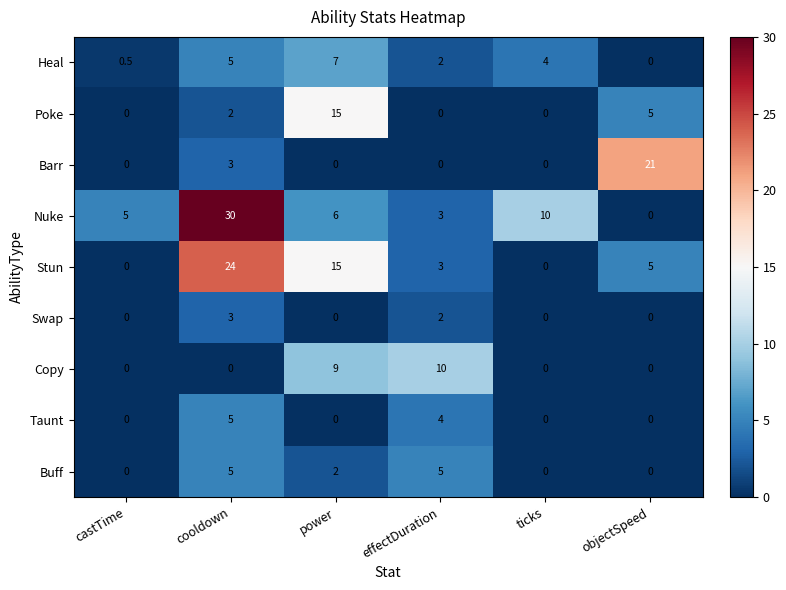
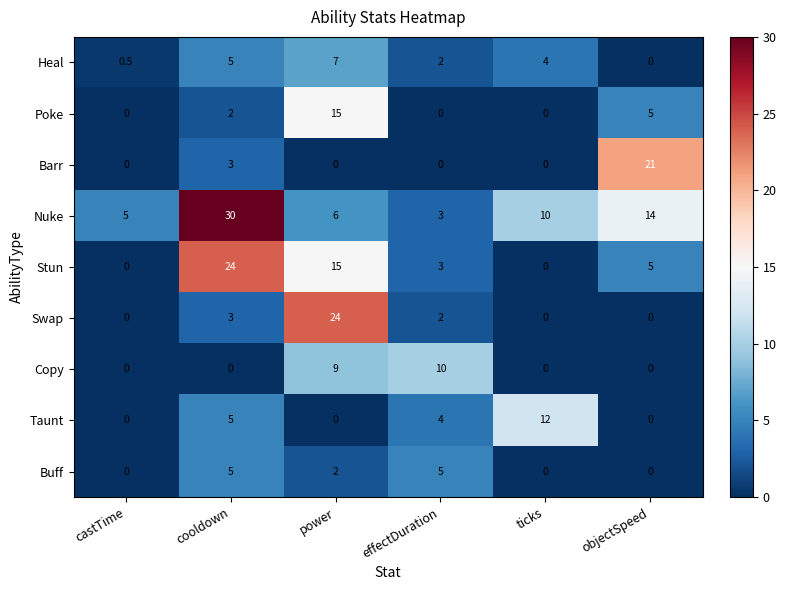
  {
    "Heal": {
      "castTime": 0.5,
      "cooldown": 5,
      "power": 7,
      "effectDuration": 2,
      "ticks": 4,
      "objectSpeed": 0
    },
    "Poke": {
      "castTime": 0,
      "cooldown": 2,
      "power": 15,
      "effectDuration": 0,
      "ticks": 0,
      "objectSpeed": 5
    },
    "Barr": {
      "castTime": 0,
      "cooldown": 3,
      "power": 0,
      "effectDuration": 0,
      "ticks": 0,
      "objectSpeed": 21
    },
    "Nuke": {
      "castTime": 5,
      "cooldown": 30,
      "power": 6,
      "effectDuration": 3,
      "ticks": 10,
-     "objectSpeed": 0
+     "objectSpeed": 14
    },
    "Stun": {
      "castTime": 0,
      "cooldown": 24,
      "power": 15,
      "effectDuration": 3,
      "ticks": 0,
      "objectSpeed": 5
    },
    "Swap": {
      "castTime": 0,
      "cooldown": 3,
-     "power": 0,
+     "power": 24,
      "effectDuration": 2,
      "ticks": 0,
      "objectSpeed": 0
    },
    "Copy": {
      "castTime": 0,
      "cooldown": 0,
      "power": 9,
      "effectDuration": 10,
      "ticks": 0,
      "objectSpeed": 0
    },
    "Taunt": {
      "castTime": 0,
      "cooldown": 5,
      "power": 0,
      "effectDuration": 4,
-     "ticks": 0,
+     "ticks": 12,
      "objectSpeed": 0
    },
    "Buff": {
      "castTime": 0,
      "cooldown": 5,
      "power": 2,
      "effectDuration": 5,
      "ticks": 0,
      "objectSpeed": 0
    }
  }
